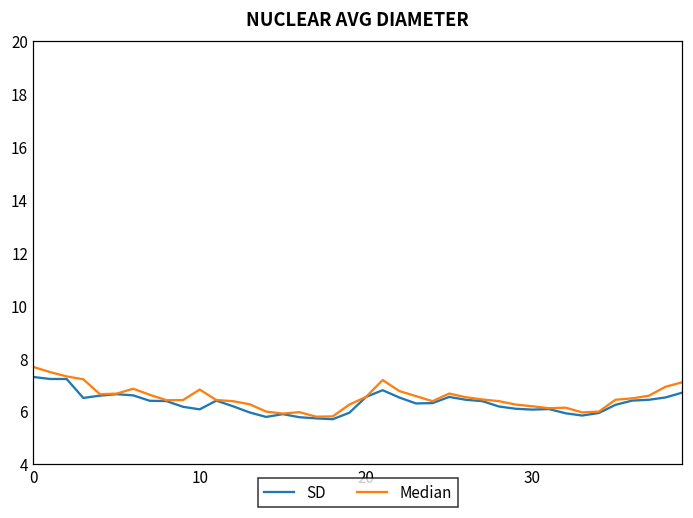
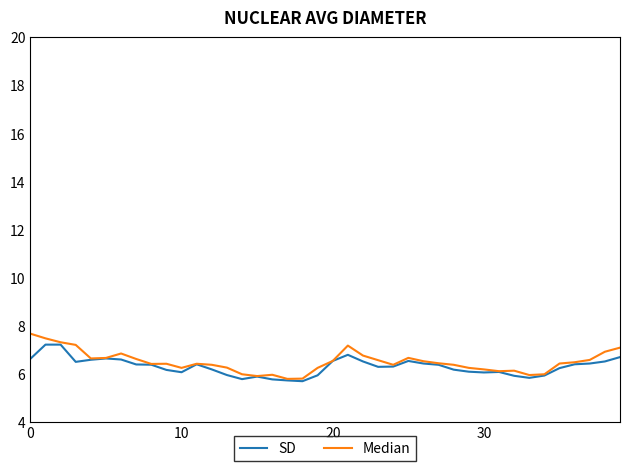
  {
    "SD": {
-     "0": 7.3,
+     "0": 6.6,
      "10": 6.1,
      "30": 6.1
    },
    "Median": {
      "0": 7.7,
-     "10": 6.8,
+     "10": 6.2,
      "30": 6.2
    }
  }
